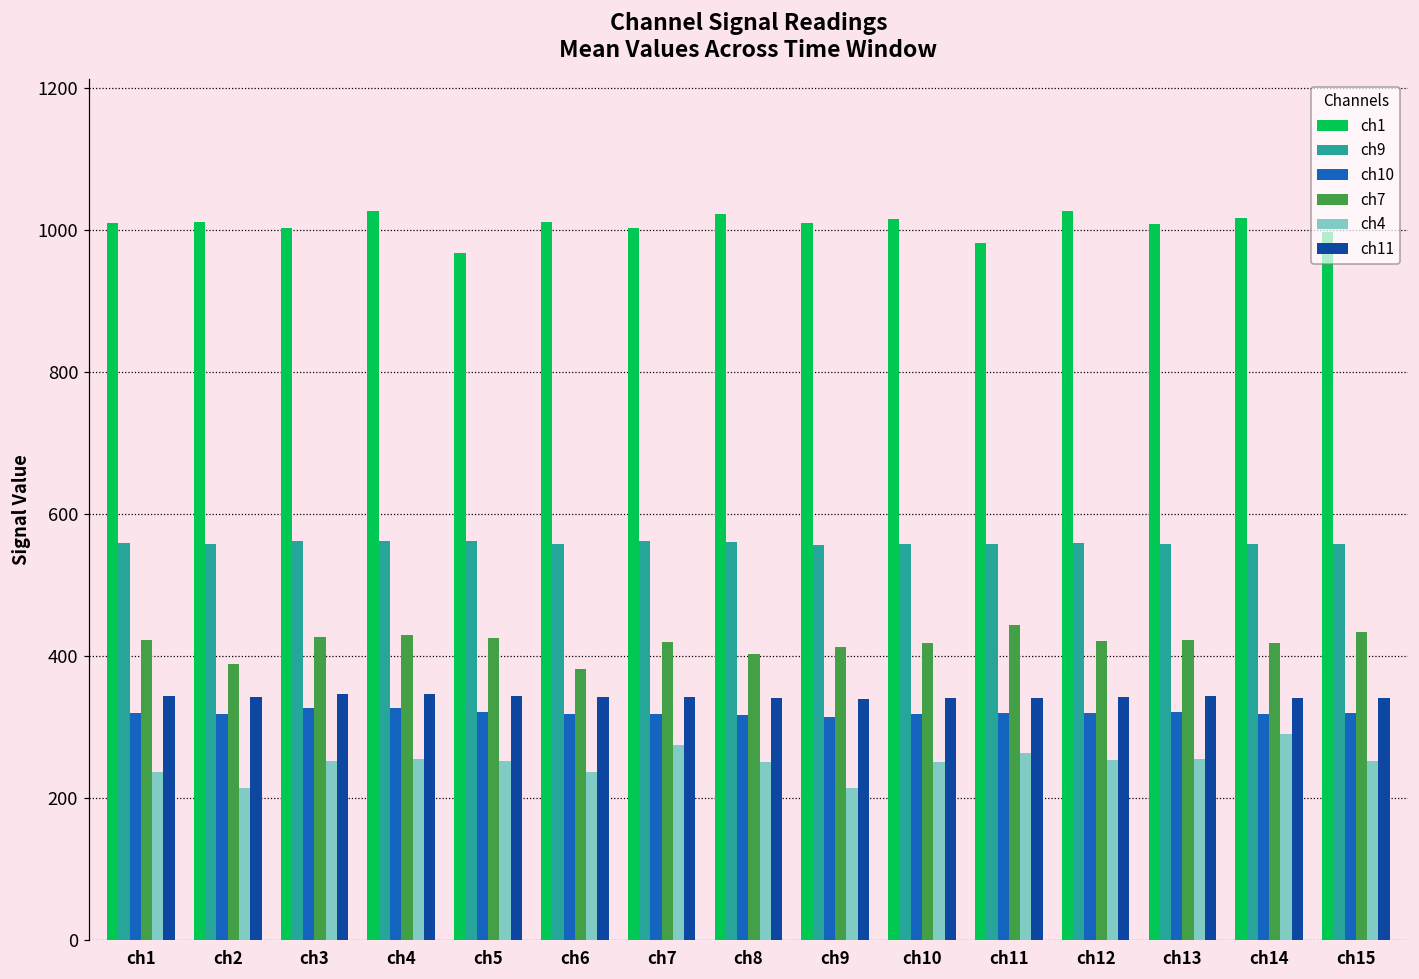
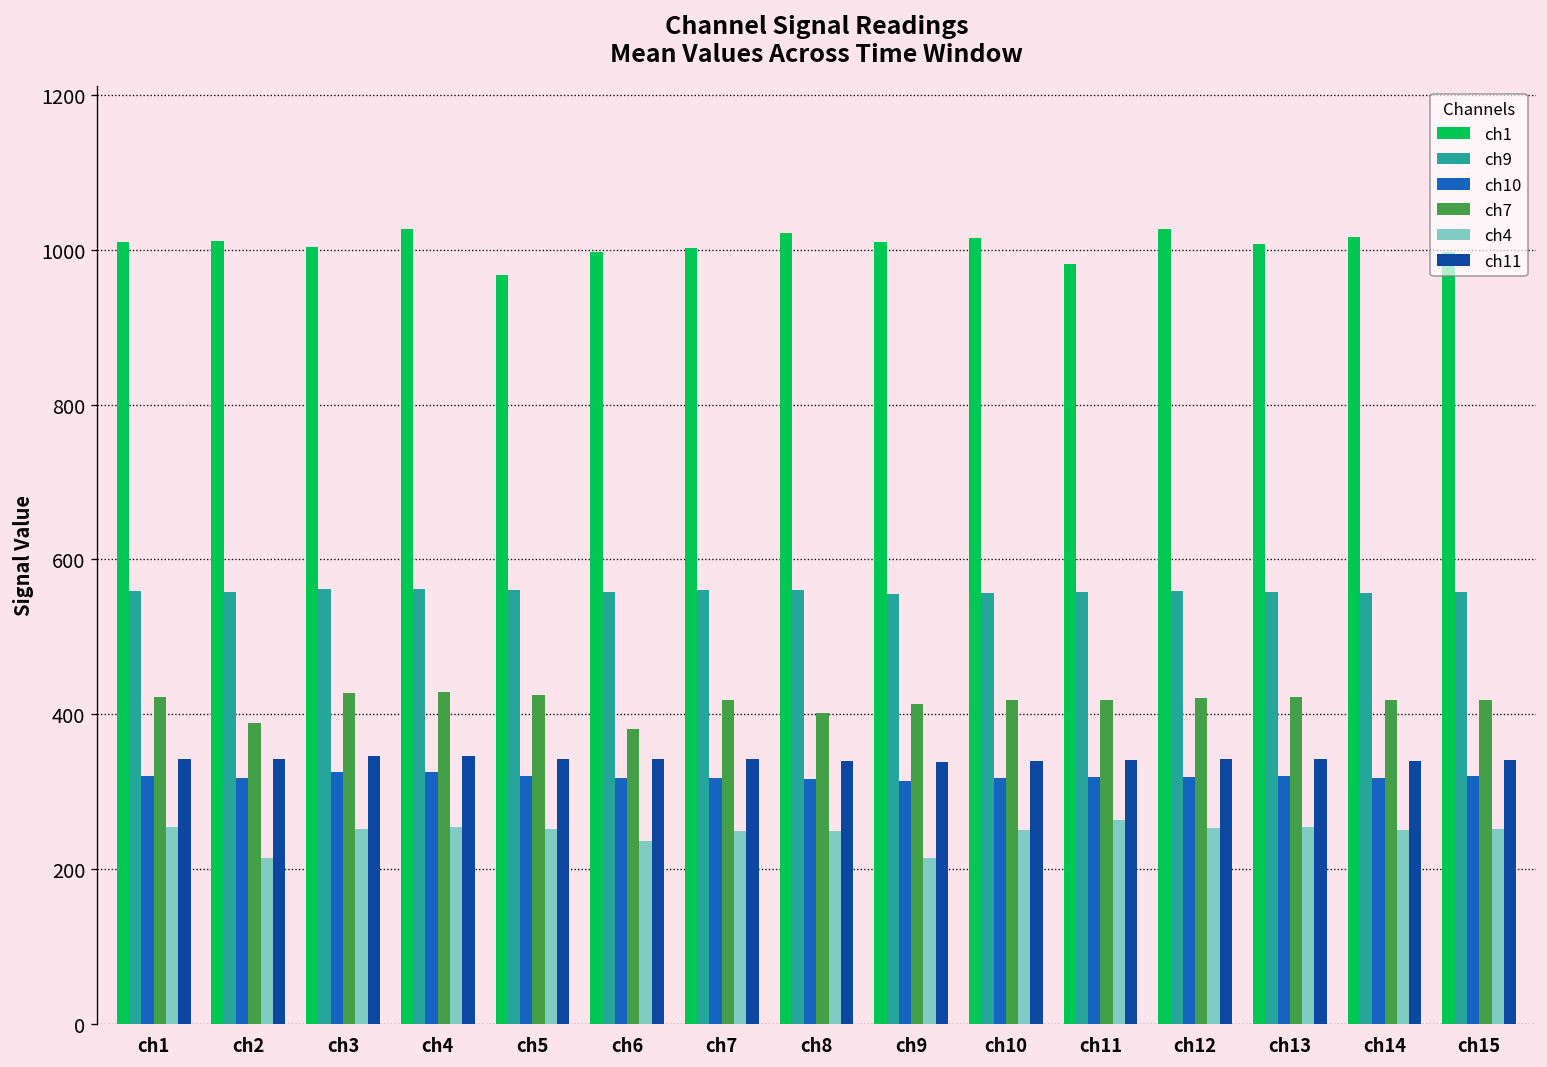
  {
    "ch1": {
      "ch1": 1010,
      "ch2": 1010,
      "ch3": 1000,
      "ch4": 1030,
      "ch5": 970,
-     "ch6": 1010,
+     "ch6": 1000,
      "ch7": 1000,
      "ch8": 1020,
      "ch9": 1010,
      "ch10": 1020,
      "ch11": 980,
      "ch12": 1030,
      "ch13": 1010,
      "ch14": 1020
    },
    "ch9": {
      "ch1": 560,
      "ch2": 560,
      "ch3": 560,
      "ch4": 560,
      "ch5": 560,
      "ch6": 560,
      "ch7": 560,
      "ch8": 560,
      "ch9": 560,
      "ch10": 560,
      "ch11": 560,
      "ch12": 560,
      "ch13": 560,
      "ch14": 560,
      "ch15": 560
    },
    "ch7": {
      "ch1": 420,
      "ch2": 390,
      "ch3": 430,
      "ch4": 430,
      "ch5": 430,
      "ch6": 380,
      "ch7": 420,
      "ch8": 400,
      "ch9": 410,
      "ch10": 420,
-     "ch11": 440,
+     "ch11": 420,
      "ch12": 420,
      "ch13": 420,
      "ch14": 420,
-     "ch15": 430
+     "ch15": 420
    },
    "ch4": {
-     "ch1": 240,
+     "ch1": 250,
      "ch2": 210,
      "ch3": 250,
      "ch4": 260,
      "ch5": 250,
      "ch6": 240,
-     "ch7": 270,
+     "ch7": 250,
      "ch8": 250,
      "ch9": 210,
      "ch10": 250,
      "ch11": 260,
      "ch12": 250,
      "ch13": 250,
-     "ch14": 290,
+     "ch14": 250,
      "ch15": 250
    }
  }
